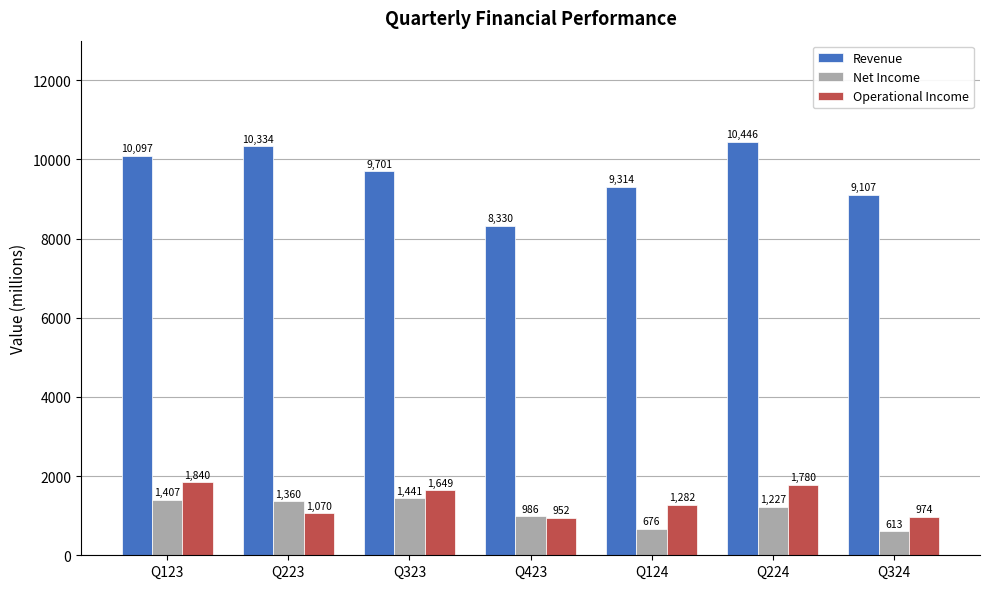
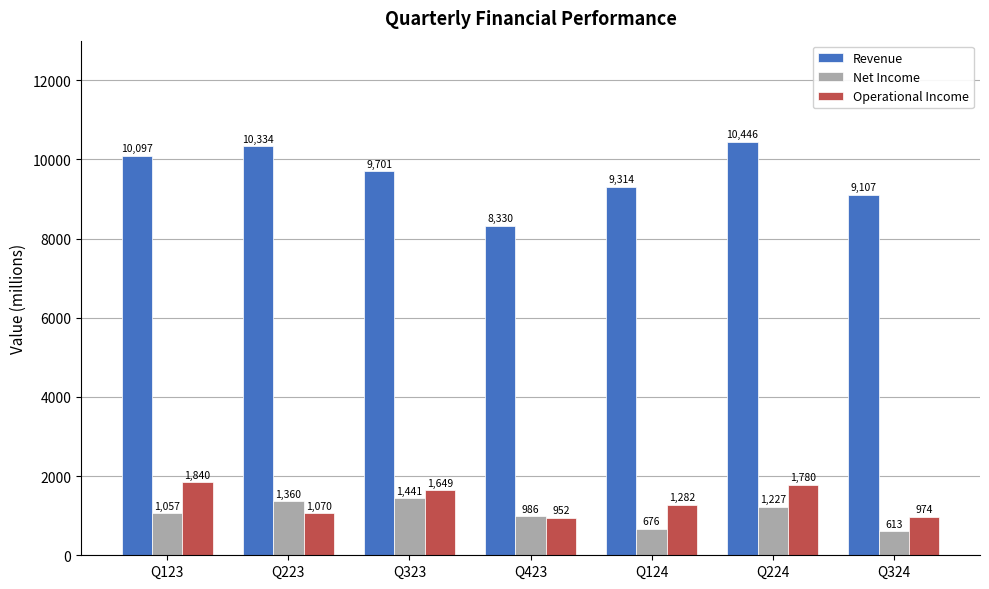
  {
    "Revenue": {
      "Q123": "10,097",
      "Q223": "10,334",
      "Q323": "9,701",
      "Q423": "8,330",
      "Q124": "9,314",
      "Q224": "10,446",
      "Q324": "9,107"
    },
    "Net Income": {
-     "Q123": "1,407",
+     "Q123": "1,057",
      "Q223": "1,360",
      "Q323": "1,441",
      "Q423": "986",
      "Q124": "676",
      "Q224": "1,227",
      "Q324": "613"
    },
    "Operational Income": {
      "Q123": "1,840",
      "Q223": "1,070",
      "Q323": "1,649",
      "Q423": "952",
      "Q124": "1,282",
      "Q224": "1,780",
      "Q324": "974"
    }
  }
